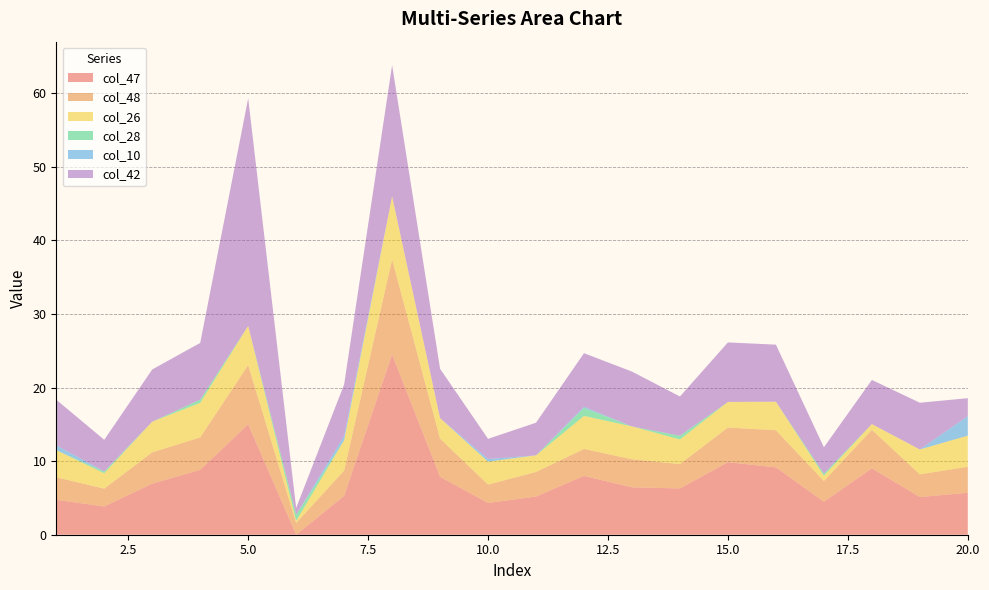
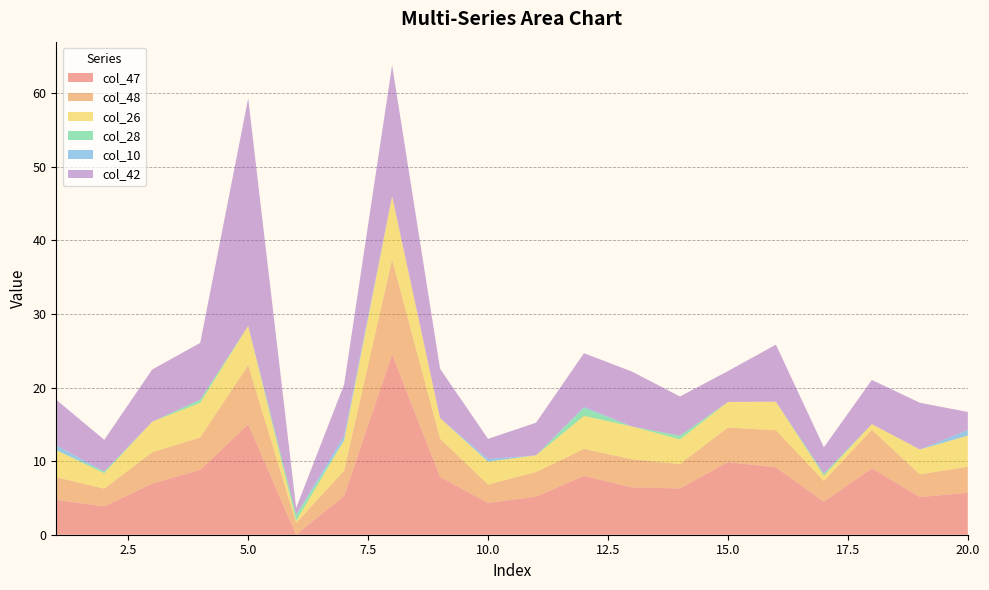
  {
    "col_10": {
      "10.0": 0,
-     "20.0": 3
+     "20.0": 1
    },
    "col_42": {
      "5.0": 31,
      "10.0": 3,
-     "15.0": 8,
+     "15.0": 4,
      "20.0": 2
    }
  }
